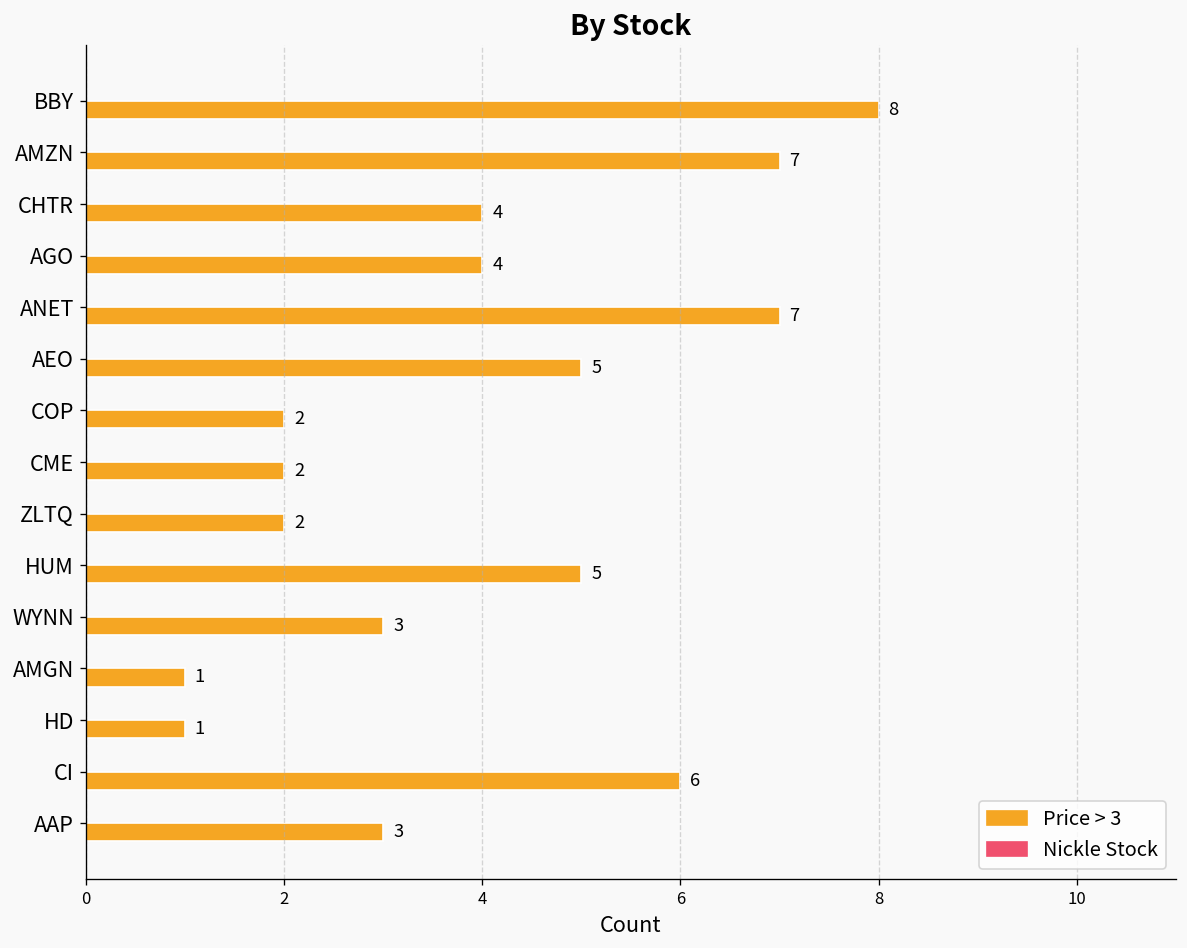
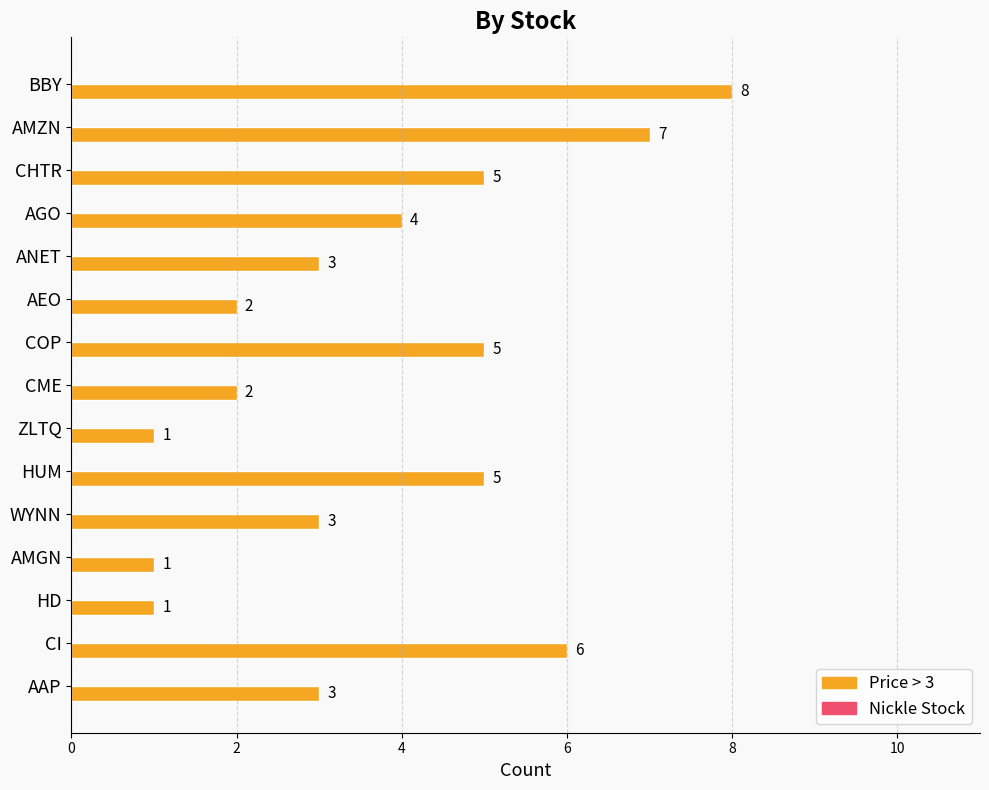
  {
    "Price > 3": {
      "BBY": 8,
      "AMZN": 7,
-     "CHTR": 4,
+     "CHTR": 5,
      "AGO": 4,
-     "ANET": 7,
-     "AEO": 5,
-     "COP": 2,
+     "ANET": 3,
+     "AEO": 2,
+     "COP": 5,
      "CME": 2,
-     "ZLTQ": 2,
+     "ZLTQ": 1,
      "HUM": 5,
      "WYNN": 3,
      "AMGN": 1,
      "HD": 1,
      "CI": 6,
      "AAP": 3
    },
    "Nickle Stock": {
      "BBY": 0.0,
      "AMZN": 0.0,
      "CHTR": 0.0,
      "AGO": 0.0,
      "ANET": 0.0,
      "AEO": 0.0,
      "COP": 0.0,
      "CME": 0.0,
      "ZLTQ": 0.0,
      "HUM": 0.0,
      "WYNN": 0.0,
      "AMGN": 0.0,
      "HD": 0.0,
      "CI": 0.0,
      "AAP": 0.0
    }
  }
